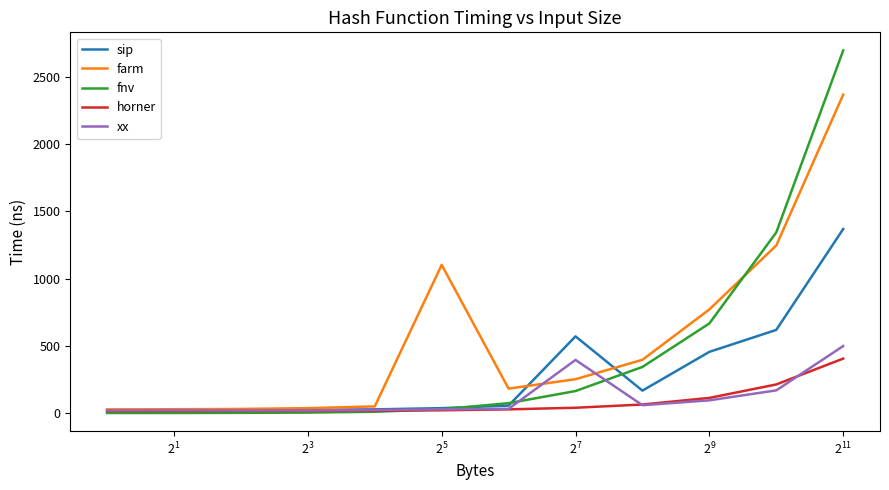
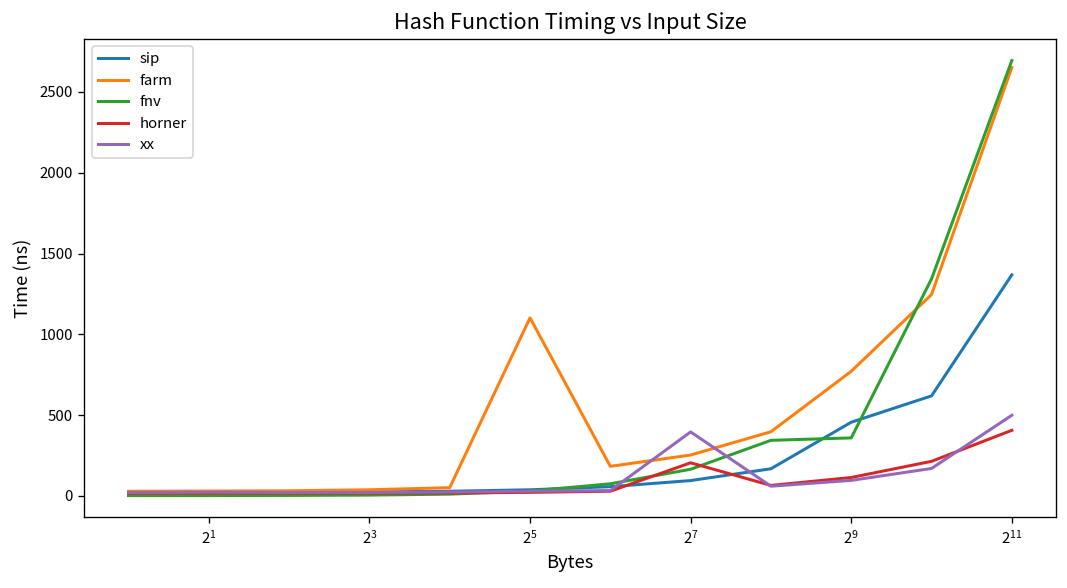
  {
    "sip": {
-     "2^7": 570,
+     "2^7": 100,
      "2^9": 460,
      "2^11": 1370
    },
    "farm": {
      "2^5": 1100,
      "2^7": 250,
      "2^9": 770,
-     "2^11": 2370
+     "2^11": 2650
    },
    "fnv": {
      "2^7": 170,
-     "2^9": 670,
+     "2^9": 360,
      "2^11": 2690
    },
    "horner": {
-     "2^7": 40,
+     "2^7": 210,
      "2^11": 410
    },
    "xx": {
      "2^7": 400,
      "2^11": 500
    }
  }
